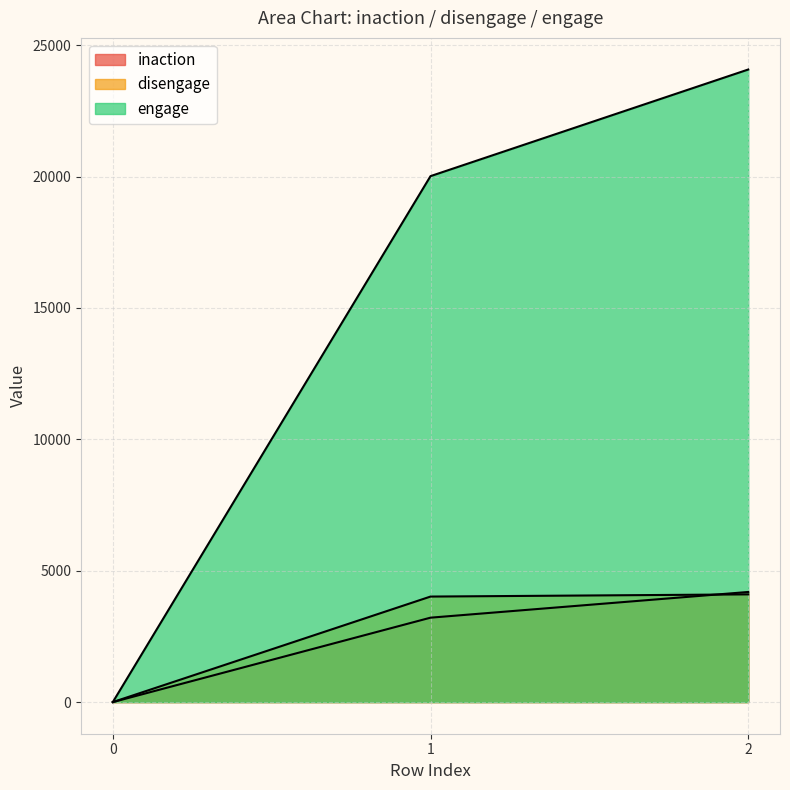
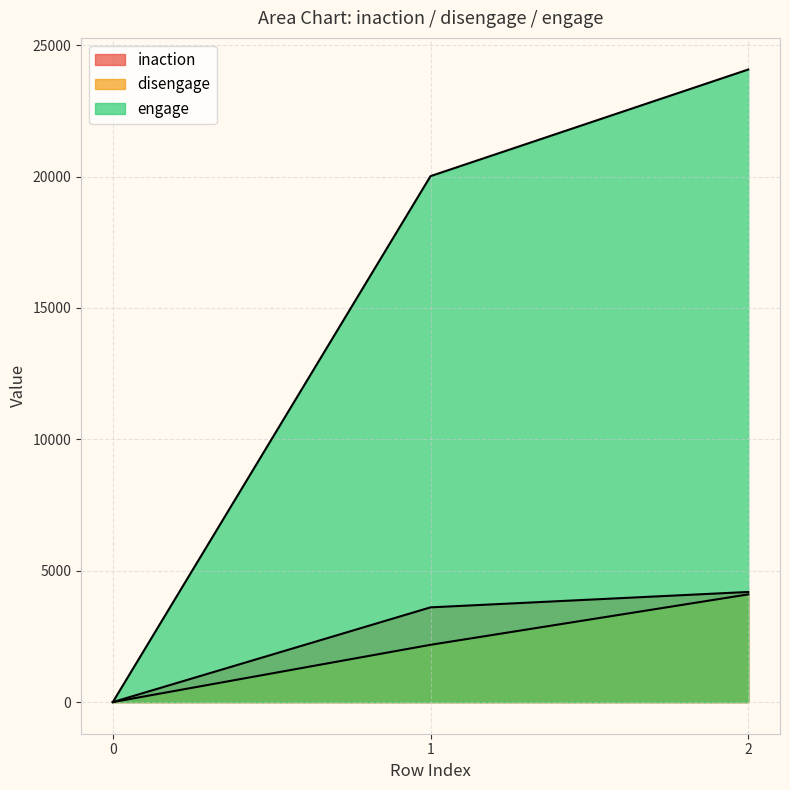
  {
    "inaction": {
-     "1": 3200
+     "1": 3600
    },
    "disengage": {
-     "1": 4000
+     "1": 2200
    },
    "engage": {
      "1": 20000,
      "2": 24100
    }
  }
